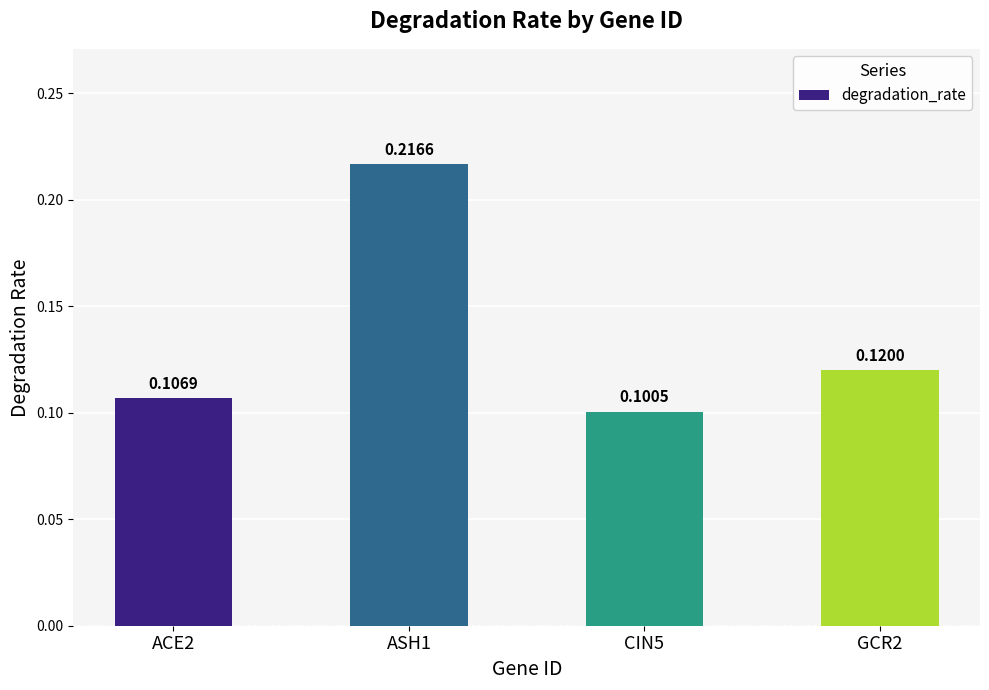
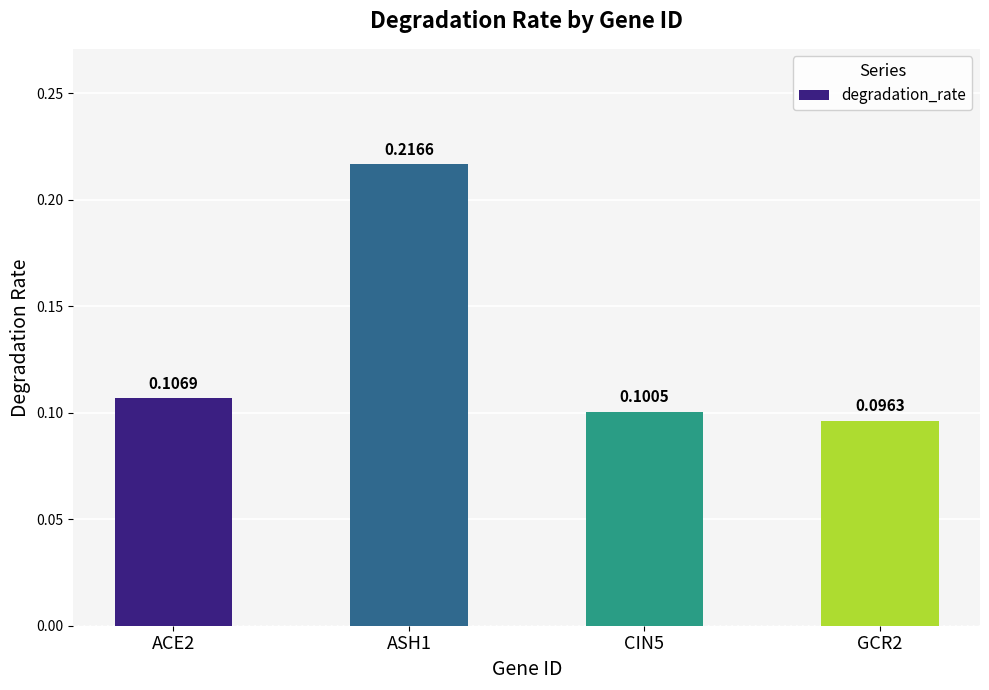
  {
    "ACE2": 0.1069,
    "ASH1": 0.2166,
    "CIN5": 0.1005,
-   "GCR2": 0.1200
+   "GCR2": 0.0963
  }
